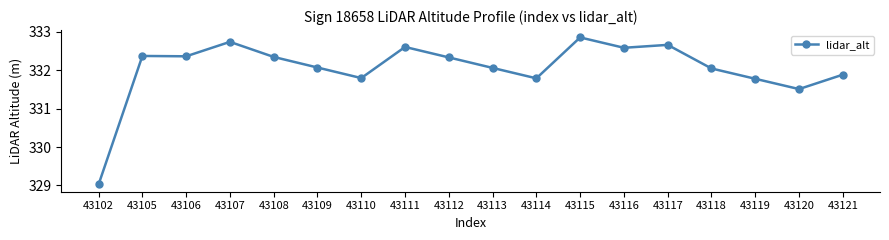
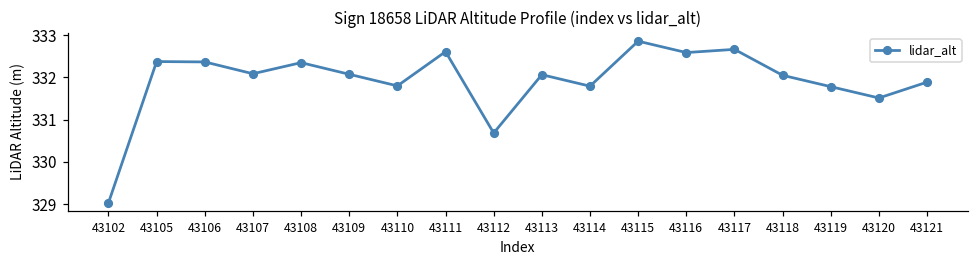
  {
    "43102": 329.0,
    "43105": 332.4,
    "43106": 332.4,
-   "43107": 332.7,
+   "43107": 332.1,
    "43108": 332.3,
    "43109": 332.1,
    "43110": 331.8,
    "43111": 332.6,
-   "43112": 332.3,
+   "43112": 330.7,
    "43113": 332.1,
    "43114": 331.8,
    "43115": 332.9,
    "43116": 332.6,
    "43117": 332.7,
    "43118": 332.0,
    "43119": 331.8,
    "43120": 331.5,
    "43121": 331.9
  }
